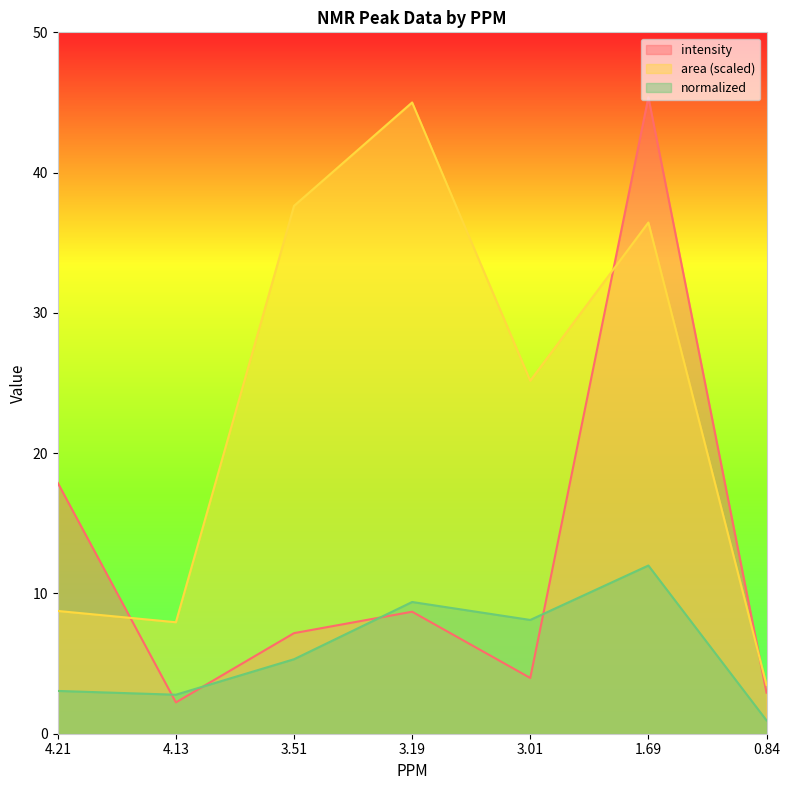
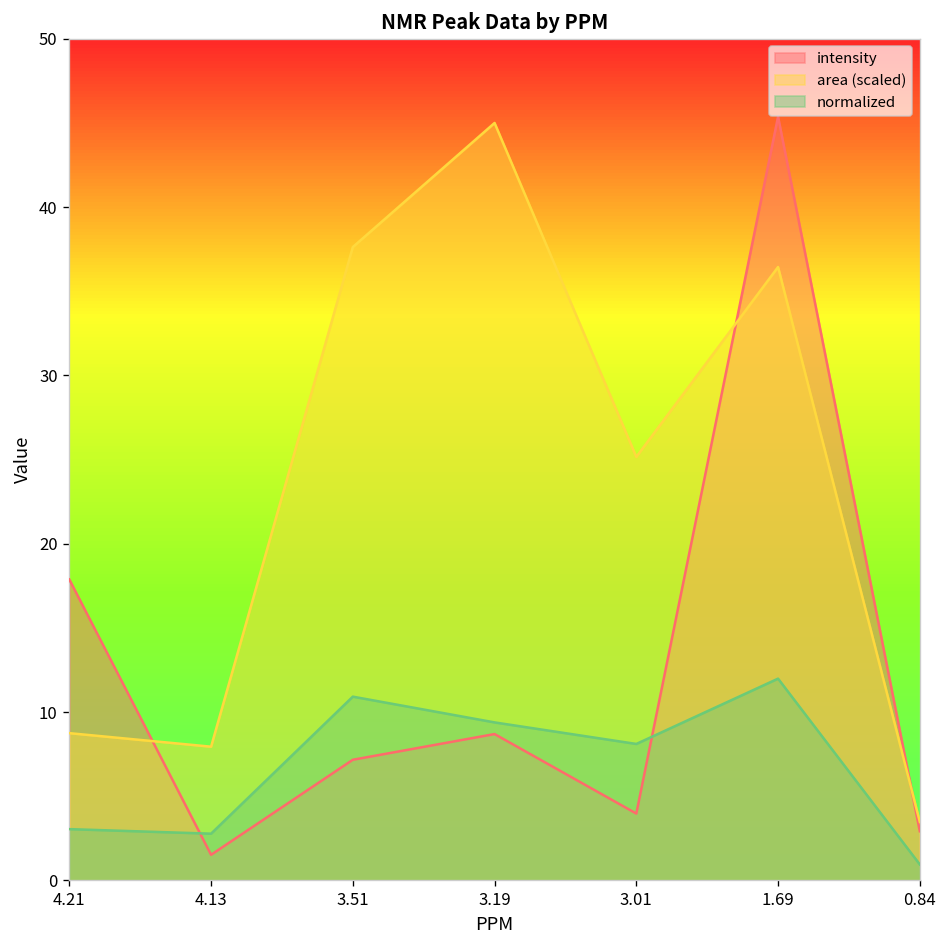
  {
    "intensity": {
      "4.21": 17.9,
-     "4.13": 2.2,
+     "4.13": 1.5,
      "3.51": 7.2,
      "3.19": 8.7,
      "3.01": 4.0,
      "0.84": 2.9
    },
    "area (scaled)": {
      "4.21": 8.8,
      "4.13": 7.9,
      "3.51": 37.6,
      "3.19": 45.0,
      "3.01": 25.2,
      "1.69": 36.4,
      "0.84": 3.5
    },
    "normalized": {
      "4.21": 3.1,
      "4.13": 2.8,
-     "3.51": 5.3,
+     "3.51": 10.9,
      "3.19": 9.4,
      "3.01": 8.1,
      "1.69": 12.0,
      "0.84": 1.0
    }
  }
